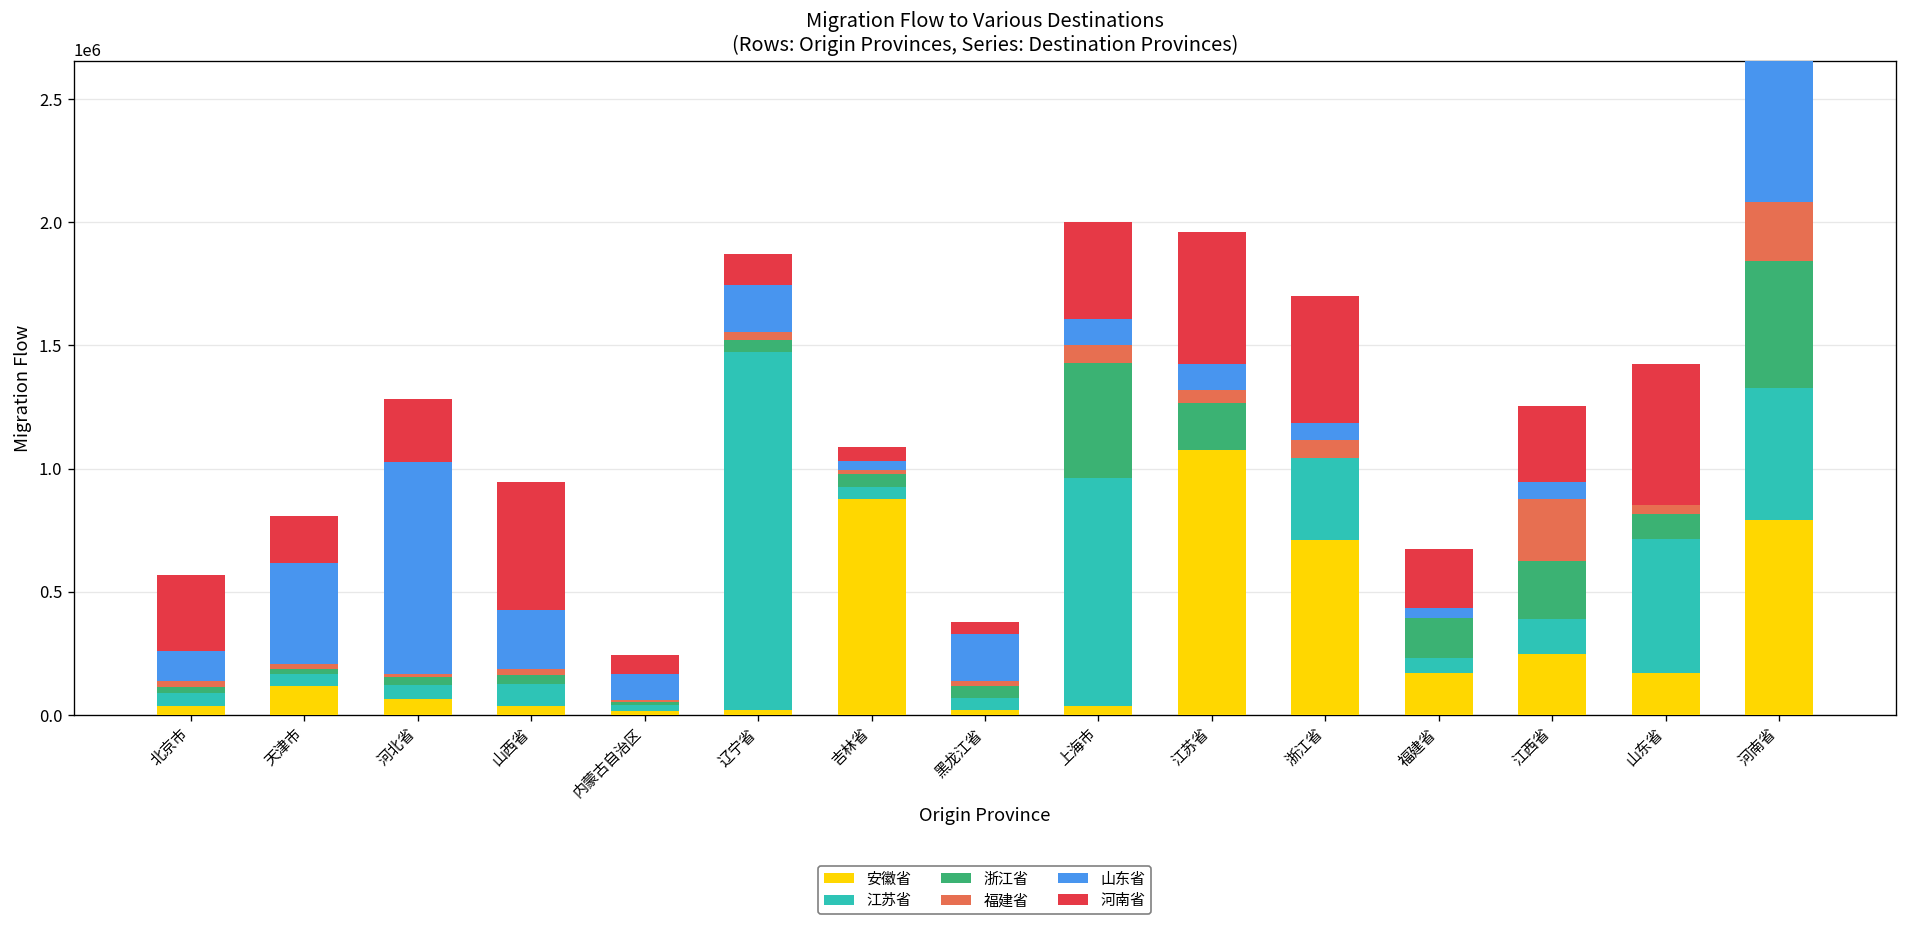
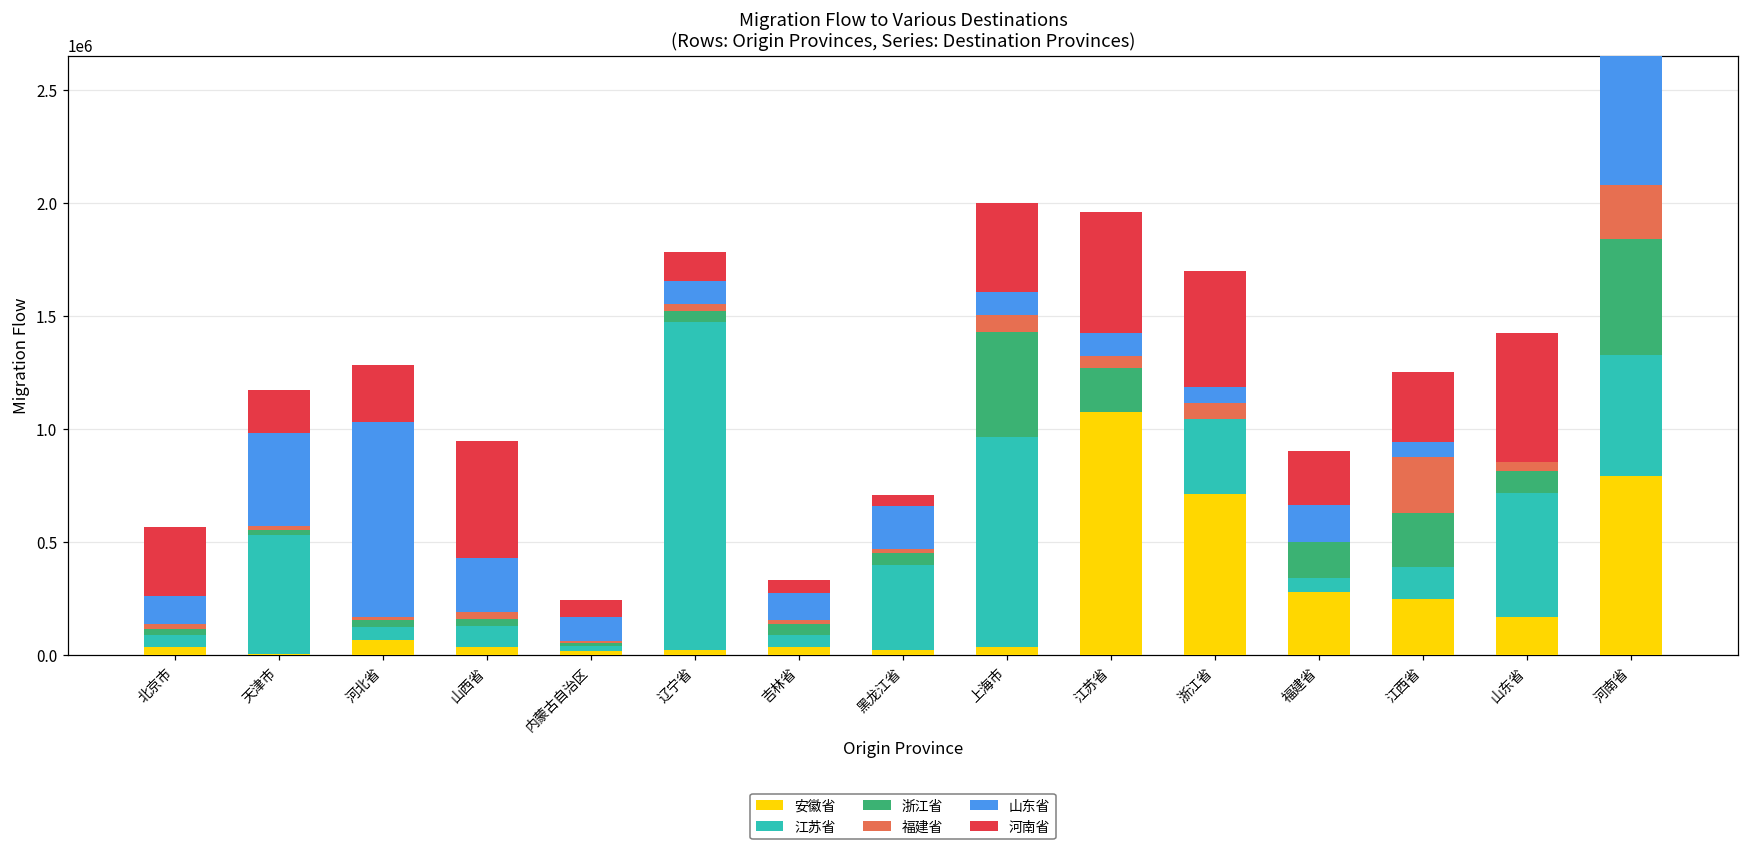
  {
    "安徽省": {
      "北京市": 40000,
-     "天津市": 120000,
+     "天津市": 0,
      "河北省": 60000,
      "山西省": 40000,
      "内蒙古自治区": 20000,
      "辽宁省": 20000,
-     "吉林省": 880000,
+     "吉林省": 40000,
      "黑龙江省": 20000,
      "上海市": 40000,
      "江苏省": 1070000,
      "浙江省": 710000,
-     "福建省": 170000,
+     "福建省": 280000,
      "江西省": 250000,
      "山东省": 170000,
      "河南省": 790000
    },
    "江苏省": {
      "北京市": 50000,
-     "天津市": 50000,
+     "天津市": 530000,
      "河北省": 60000,
      "山西省": 90000,
      "内蒙古自治区": 20000,
      "辽宁省": 1450000,
      "吉林省": 50000,
-     "黑龙江省": 50000,
+     "黑龙江省": 380000,
      "上海市": 930000,
      "江苏省": 0,
      "浙江省": 330000,
      "福建省": 60000,
      "江西省": 140000,
      "山东省": 550000,
      "河南省": 530000
    },
    "浙江省": {
      "北京市": 30000,
      "天津市": 20000,
      "河北省": 30000,
      "山西省": 30000,
      "内蒙古自治区": 10000,
      "辽宁省": 50000,
      "吉林省": 50000,
      "黑龙江省": 50000,
      "上海市": 460000,
      "江苏省": 190000,
      "浙江省": 0,
      "福建省": 160000,
      "江西省": 240000,
      "山东省": 100000,
      "河南省": 510000
    },
    "山东省": {
      "北京市": 120000,
      "天津市": 410000,
      "河北省": 860000,
      "山西省": 240000,
      "内蒙古自治区": 100000,
-     "辽宁省": 190000,
-     "吉林省": 40000,
+     "辽宁省": 100000,
+     "吉林省": 120000,
      "黑龙江省": 190000,
      "上海市": 100000,
      "江苏省": 100000,
      "浙江省": 70000,
-     "福建省": 40000,
+     "福建省": 160000,
      "江西省": 70000,
      "山东省": 0,
      "河南省": 570000
    }
  }
